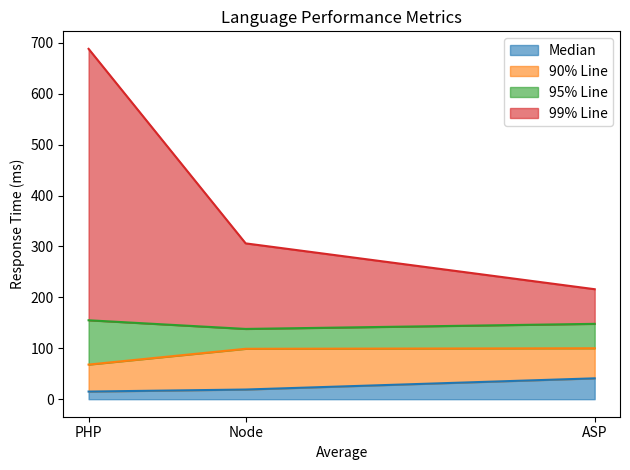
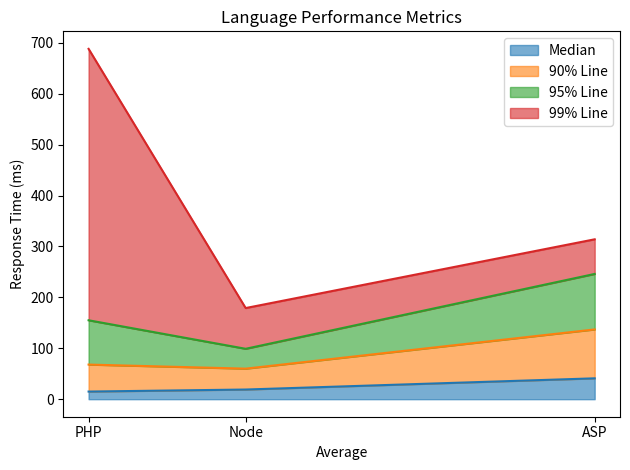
  {
    "Median": {
      "PHP": 20,
      "Node": 20,
      "ASP": 40
    },
    "90% Line": {
      "PHP": 50,
-     "Node": 80,
-     "ASP": 60
+     "Node": 40,
+     "ASP": 100
    },
    "95% Line": {
      "PHP": 90,
      "Node": 40,
-     "ASP": 50
+     "ASP": 110
    },
    "99% Line": {
      "PHP": 530,
-     "Node": 170,
+     "Node": 80,
      "ASP": 70
    }
  }
